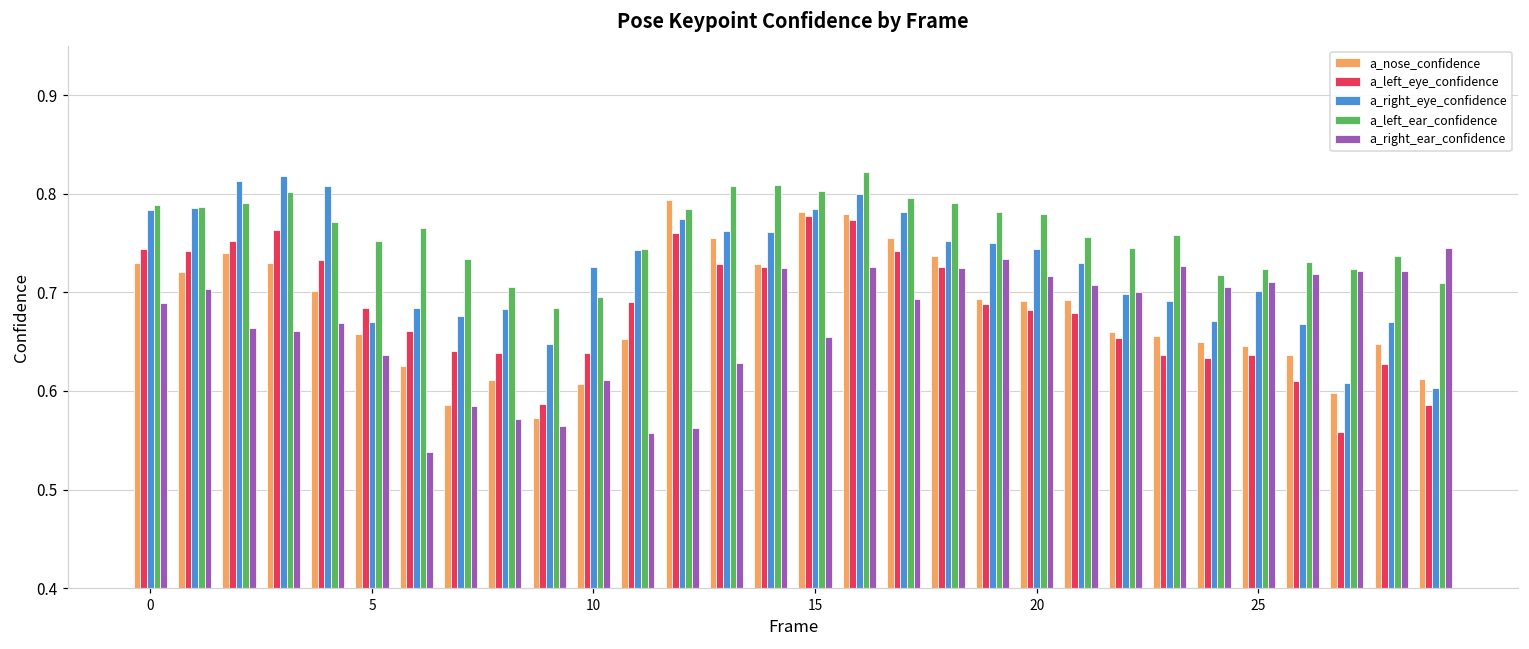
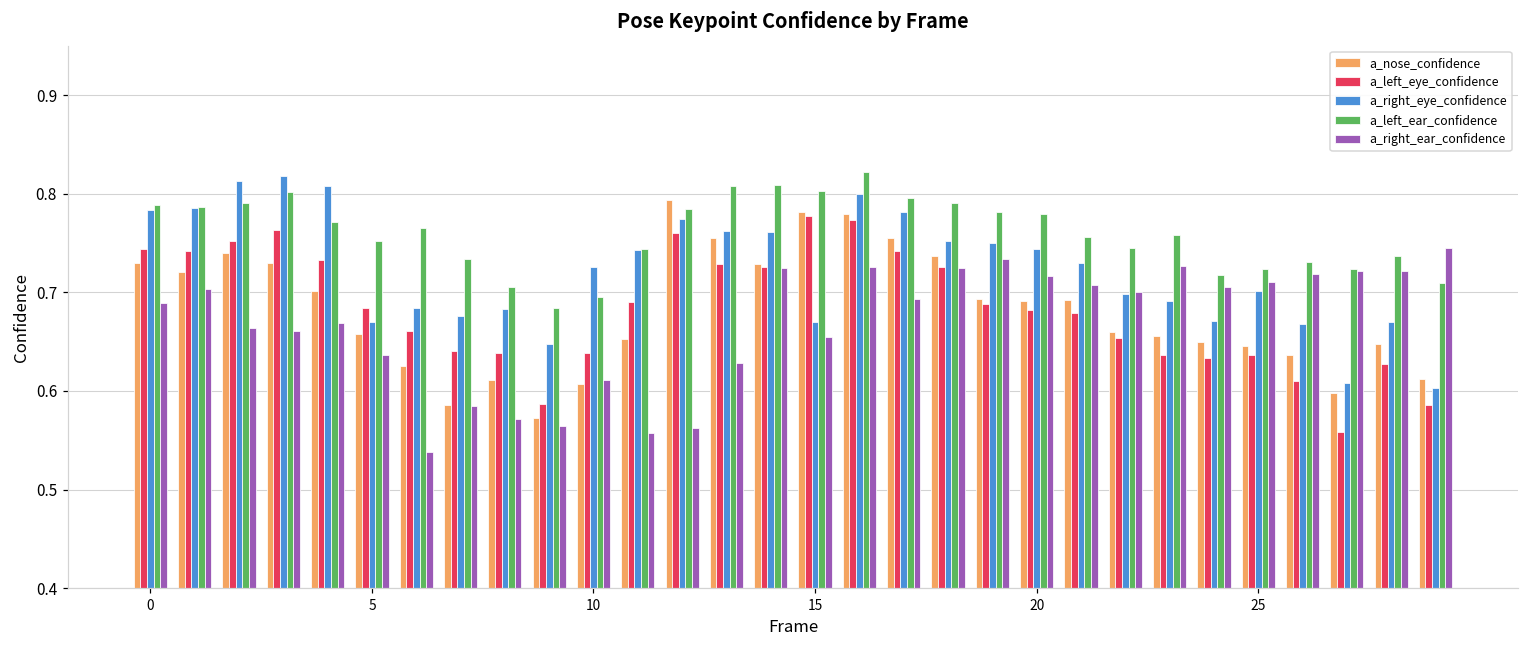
  {
    "a_right_eye_confidence": {
      "0": 0.78,
      "5": 0.67,
      "10": 0.73,
-     "15": 0.78,
+     "15": 0.67,
      "20": 0.74,
      "25": 0.70
    }
  }
